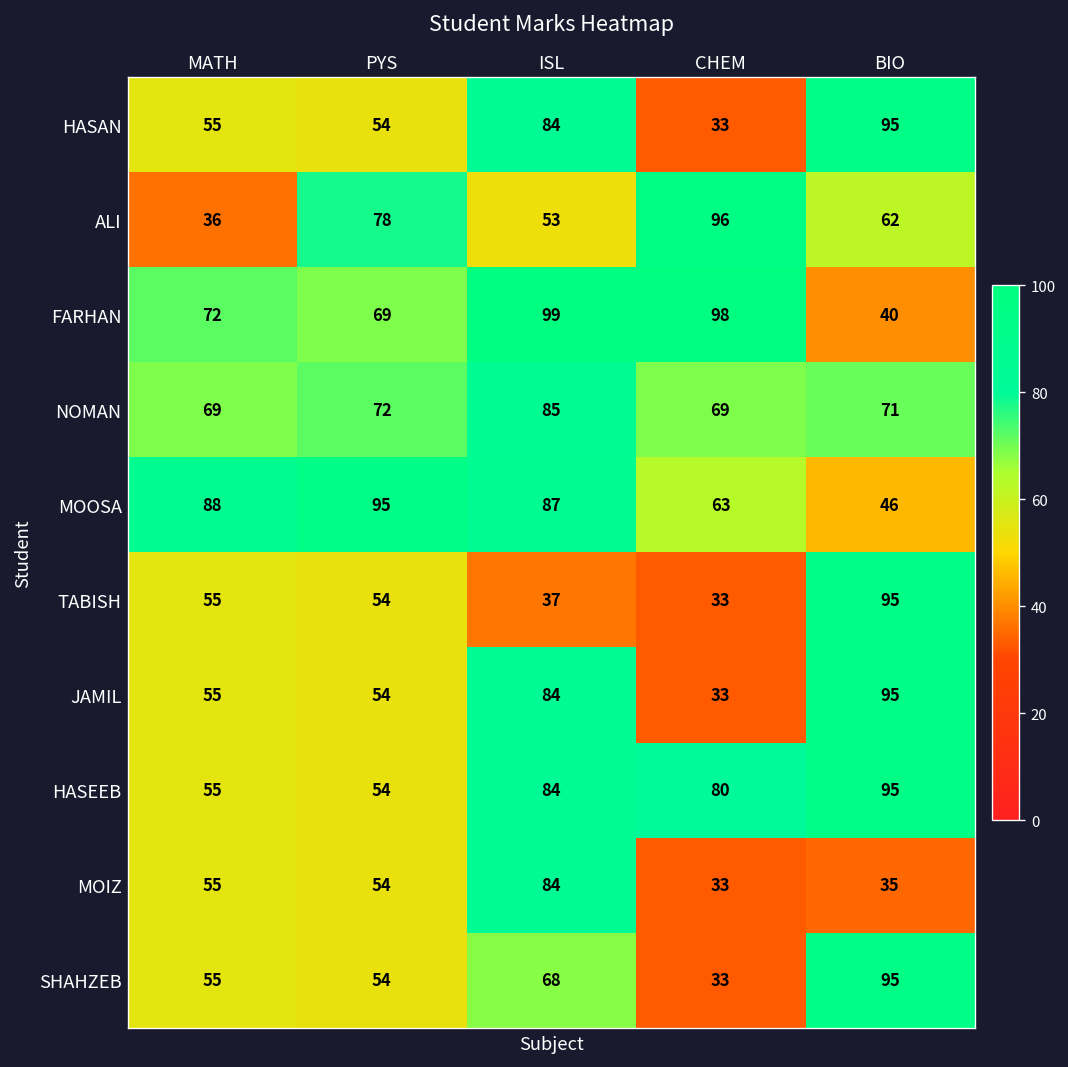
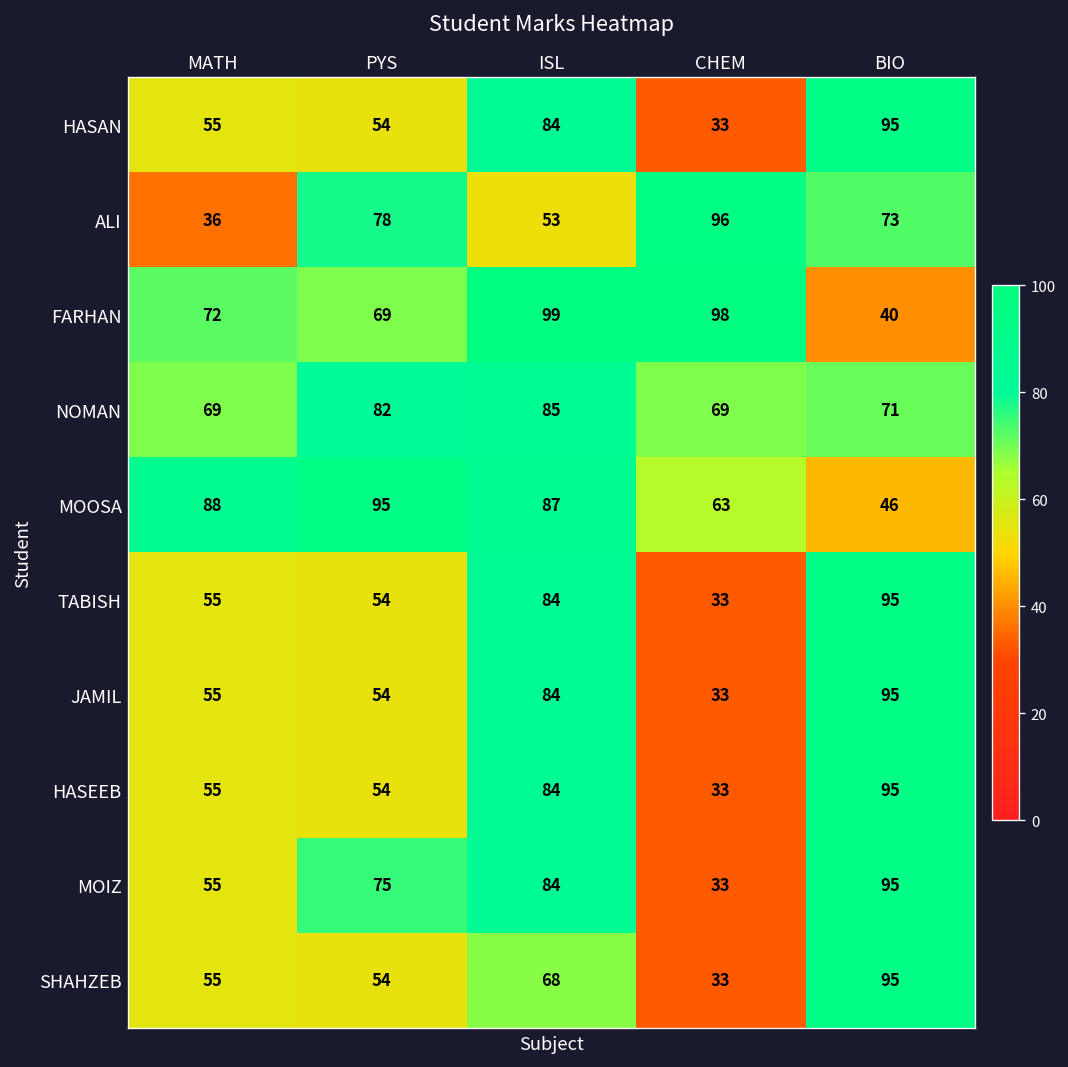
  {
    "HASAN": {
      "MATH": 55,
      "PYS": 54,
      "ISL": 84,
      "CHEM": 33,
      "BIO": 95
    },
    "ALI": {
      "MATH": 36,
      "PYS": 78,
      "ISL": 53,
      "CHEM": 96,
-     "BIO": 62
+     "BIO": 73
    },
    "FARHAN": {
      "MATH": 72,
      "PYS": 69,
      "ISL": 99,
      "CHEM": 98,
      "BIO": 40
    },
    "NOMAN": {
      "MATH": 69,
-     "PYS": 72,
+     "PYS": 82,
      "ISL": 85,
      "CHEM": 69,
      "BIO": 71
    },
    "MOOSA": {
      "MATH": 88,
      "PYS": 95,
      "ISL": 87,
      "CHEM": 63,
      "BIO": 46
    },
    "TABISH": {
      "MATH": 55,
      "PYS": 54,
-     "ISL": 37,
+     "ISL": 84,
      "CHEM": 33,
      "BIO": 95
    },
    "JAMIL": {
      "MATH": 55,
      "PYS": 54,
      "ISL": 84,
      "CHEM": 33,
      "BIO": 95
    },
    "HASEEB": {
      "MATH": 55,
      "PYS": 54,
      "ISL": 84,
-     "CHEM": 80,
+     "CHEM": 33,
      "BIO": 95
    },
    "MOIZ": {
      "MATH": 55,
-     "PYS": 54,
+     "PYS": 75,
      "ISL": 84,
      "CHEM": 33,
-     "BIO": 35
+     "BIO": 95
    },
    "SHAHZEB": {
      "MATH": 55,
      "PYS": 54,
      "ISL": 68,
      "CHEM": 33,
      "BIO": 95
    }
  }
